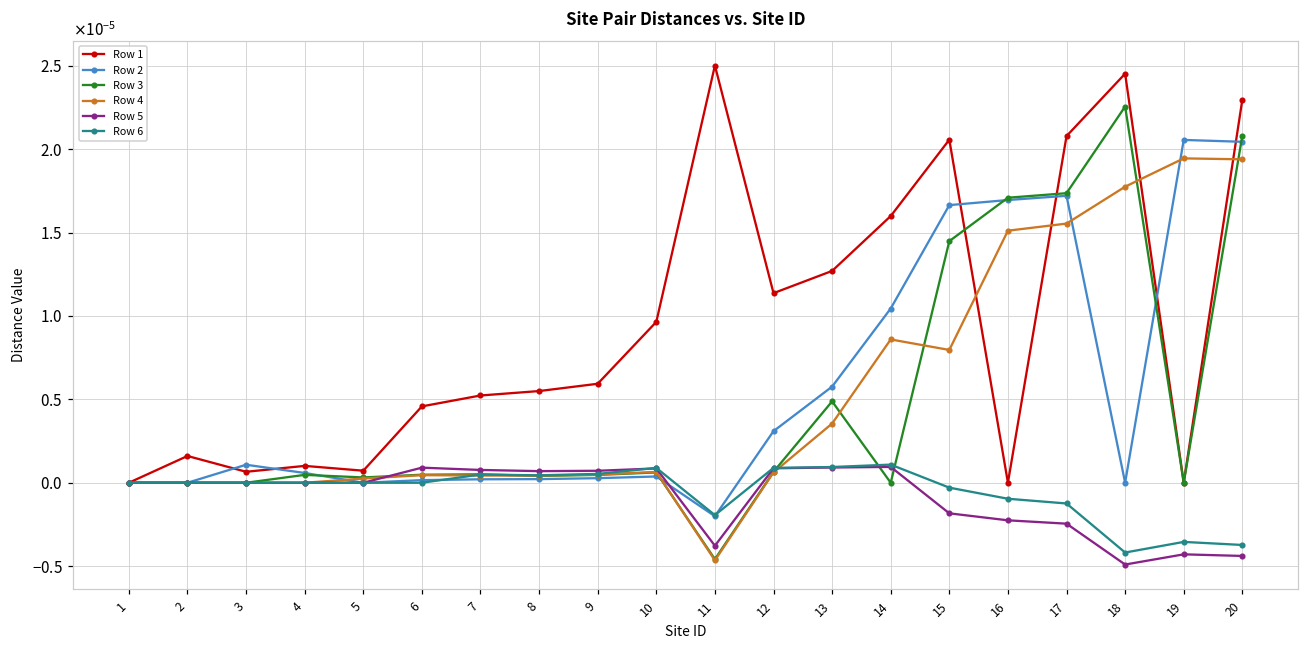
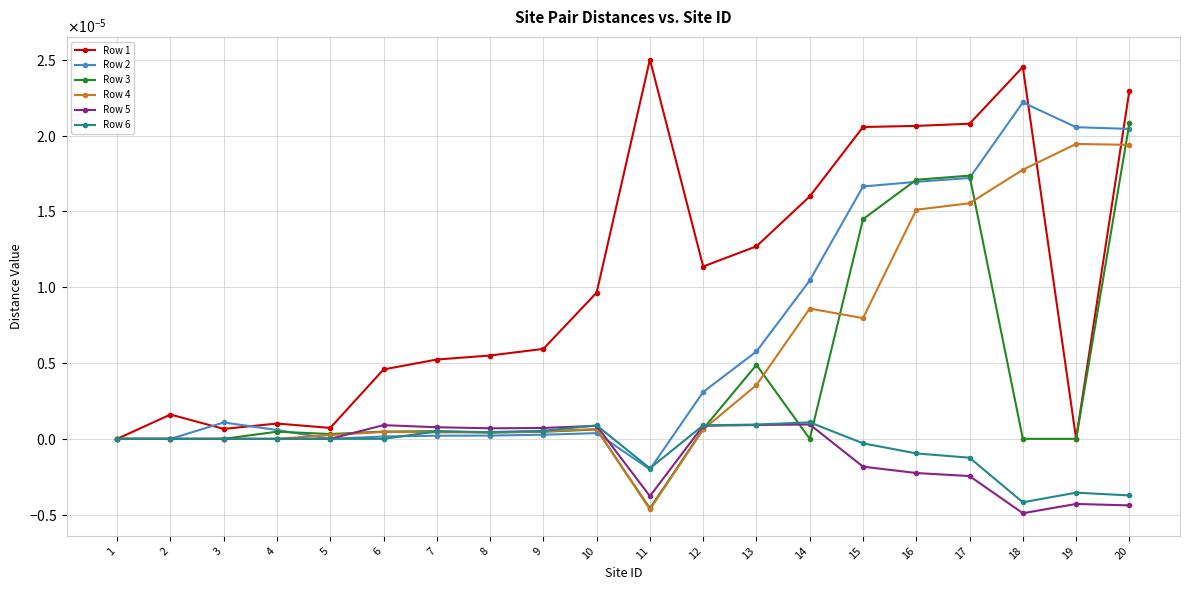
  {
    "Row 1": {
      "2": 0.0000016,
      "3": 0.0000007,
      "4": 0.0000010,
      "5": 0.0000007,
      "6": 0.0000046,
      "7": 0.0000052,
      "8": 0.0000055,
      "9": 0.0000059,
      "10": 0.0000096,
      "11": 0.0000250,
      "12": 0.0000114,
      "13": 0.0000127,
      "14": 0.0000160,
      "15": 0.0000206,
-     "16": 0.00000,
+     "16": 0.00002,
      "17": 0.0000208,
      "18": 0.0000245,
      "20": 0.0000230
    },
    "Row 2": {
      "3": 0.0000011,
      "7": 0.0000002,
      "8": 0.0000002,
      "9": 0.0000003,
      "10": 0.0000004,
      "12": 0.0000031,
      "13": 0.0000058,
      "14": 0.0000104,
      "15": 0.0000166,
-     "18": 0.00000,
+     "18": 0.00002,
      "19": 0.0000206,
      "20": 0.0000204
    },
    "Row 3": {
      "13": 0.0000049,
      "14": 0.00000,
      "15": 0.0000145,
-     "18": 0.00002,
+     "18": 0.00000,
      "20": 0.0000208
    },
    "Row 4": {
      "13": 0.0000036,
      "14": 0.0000086,
      "15": 0.0000080,
      "16": 0.0000151,
      "17": 0.0000155,
      "18": 0.0000178,
      "19": 0.0000195,
      "20": 0.0000194
    },
    "Row 5": {
      "6": 0.0000009,
      "7": 0.0000008,
      "8": 0.0000007,
      "9": 0.0000007,
      "11": -0.0000038,
      "15": -0.0000018,
      "16": -0.0000023,
      "17": -0.0000025,
      "18": -0.0000049,
      "19": -0.0000043,
      "20": -0.0000044
    },
    "Row 6": {
      "15": -0.0000003,
      "16": -0.0000010,
      "17": -0.0000012,
      "18": -0.0000042,
      "19": -0.0000035,
      "20": -0.0000037
    }
  }
